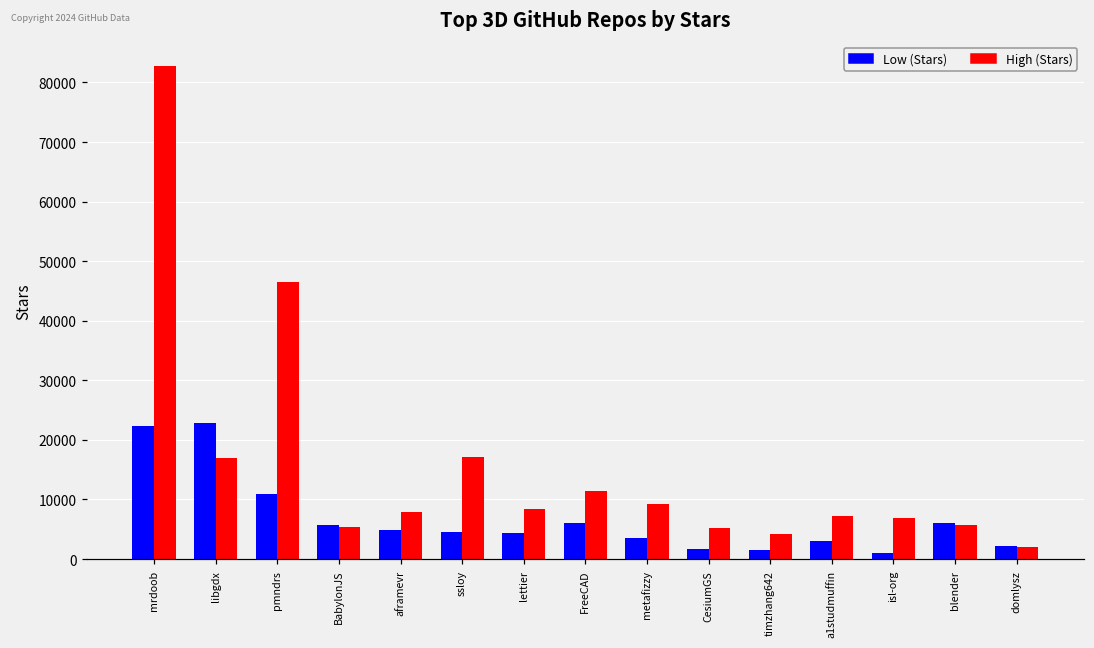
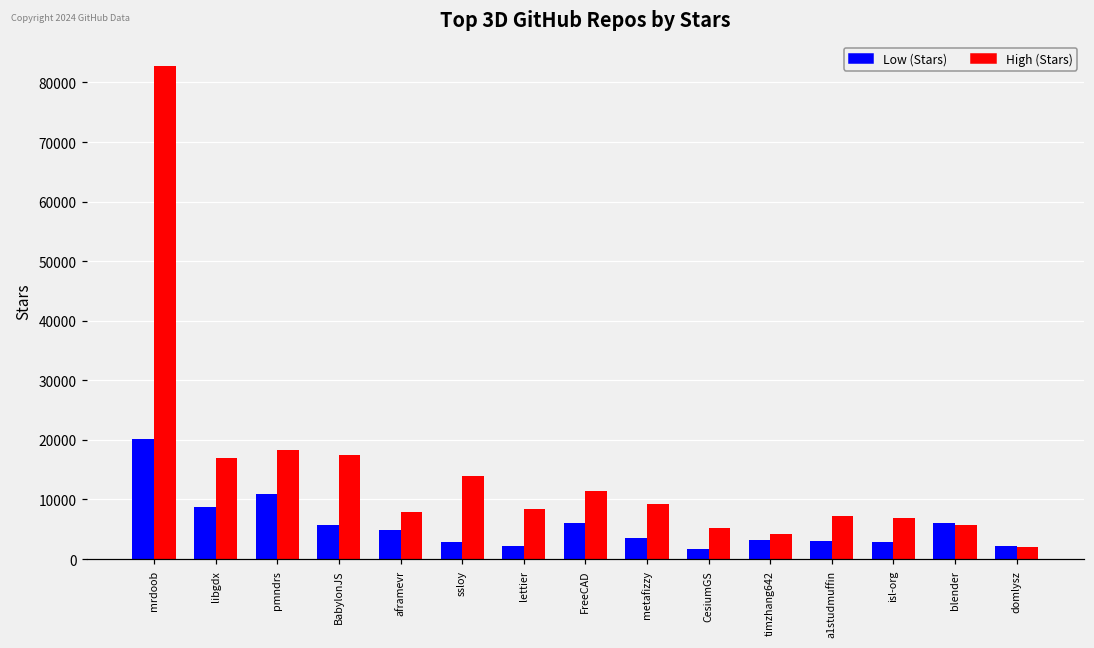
  {
    "High (Stars)": {
      "mrdoob": 83000,
      "libgdx": 17000,
-     "pmndrs": 46000,
-     "BabylonJS": 5000,
+     "pmndrs": 18000,
+     "BabylonJS": 18000,
      "aframevr": 8000,
-     "ssloy": 17000,
+     "ssloy": 14000,
      "lettier": 8000,
      "FreeCAD": 12000,
      "metafizzy": 9000,
      "CesiumGS": 5000,
      "timzhang642": 4000,
      "a1studmuffin": 7000,
      "isl-org": 7000,
      "blender": 6000,
      "domlysz": 2000
    },
    "Low (Stars)": {
-     "mrdoob": 22000,
-     "libgdx": 23000,
+     "mrdoob": 20000,
+     "libgdx": 9000,
      "pmndrs": 11000,
      "BabylonJS": 6000,
      "aframevr": 5000,
-     "ssloy": 5000,
-     "lettier": 4000,
+     "ssloy": 3000,
+     "lettier": 2000,
      "FreeCAD": 6000,
      "metafizzy": 4000,
      "CesiumGS": 2000,
-     "timzhang642": 2000,
+     "timzhang642": 3000,
      "a1studmuffin": 3000,
-     "isl-org": 1000,
+     "isl-org": 3000,
      "blender": 6000,
      "domlysz": 2000
    }
  }
